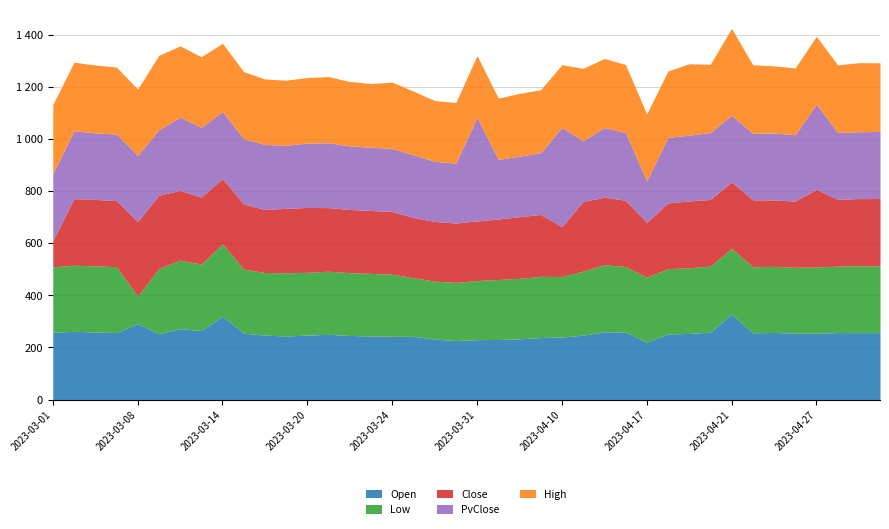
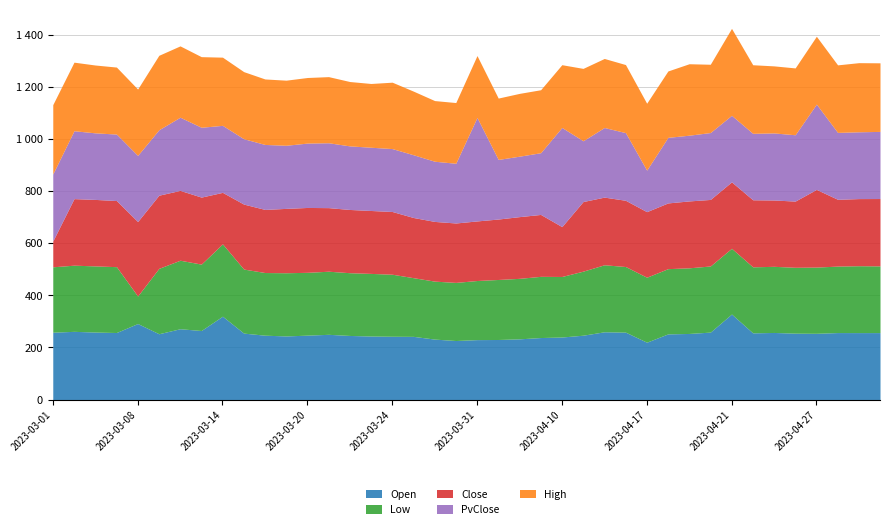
  {
    "Open": {
      "2023-03-01": 260,
      "2023-03-08": 290,
      "2023-03-14": 320,
      "2023-03-20": 250,
      "2023-03-24": 240,
      "2023-03-31": 230,
      "2023-04-10": 240,
      "2023-04-17": 220,
      "2023-04-21": 330,
      "2023-04-27": 250
    },
    "Low": {
      "2023-03-01": 250,
      "2023-03-08": 110,
      "2023-03-14": 280,
      "2023-03-20": 240,
      "2023-03-24": 240,
      "2023-03-31": 230,
      "2023-04-10": 230,
      "2023-04-17": 250,
      "2023-04-21": 250,
      "2023-04-27": 250
    },
    "Close": {
      "2023-03-01": 100,
      "2023-03-08": 290,
-     "2023-03-14": 250,
+     "2023-03-14": 200,
      "2023-03-20": 250,
      "2023-03-24": 240,
      "2023-03-31": 230,
      "2023-04-10": 190,
-     "2023-04-17": 210,
+     "2023-04-17": 250,
      "2023-04-21": 260,
      "2023-04-27": 300
    },
    "PvClose": {
      "2023-03-01": 260,
      "2023-03-08": 250,
      "2023-03-14": 260,
      "2023-03-20": 250,
      "2023-03-24": 240,
      "2023-03-31": 400,
      "2023-04-10": 380,
      "2023-04-17": 160,
      "2023-04-21": 260,
      "2023-04-27": 330
    },
    "High": {
      "2023-03-01": 270,
      "2023-03-08": 250,
      "2023-03-14": 260,
      "2023-03-20": 250,
      "2023-03-24": 250,
      "2023-03-31": 240,
      "2023-04-10": 240,
      "2023-04-17": 260,
      "2023-04-21": 330,
      "2023-04-27": 260
    }
  }
